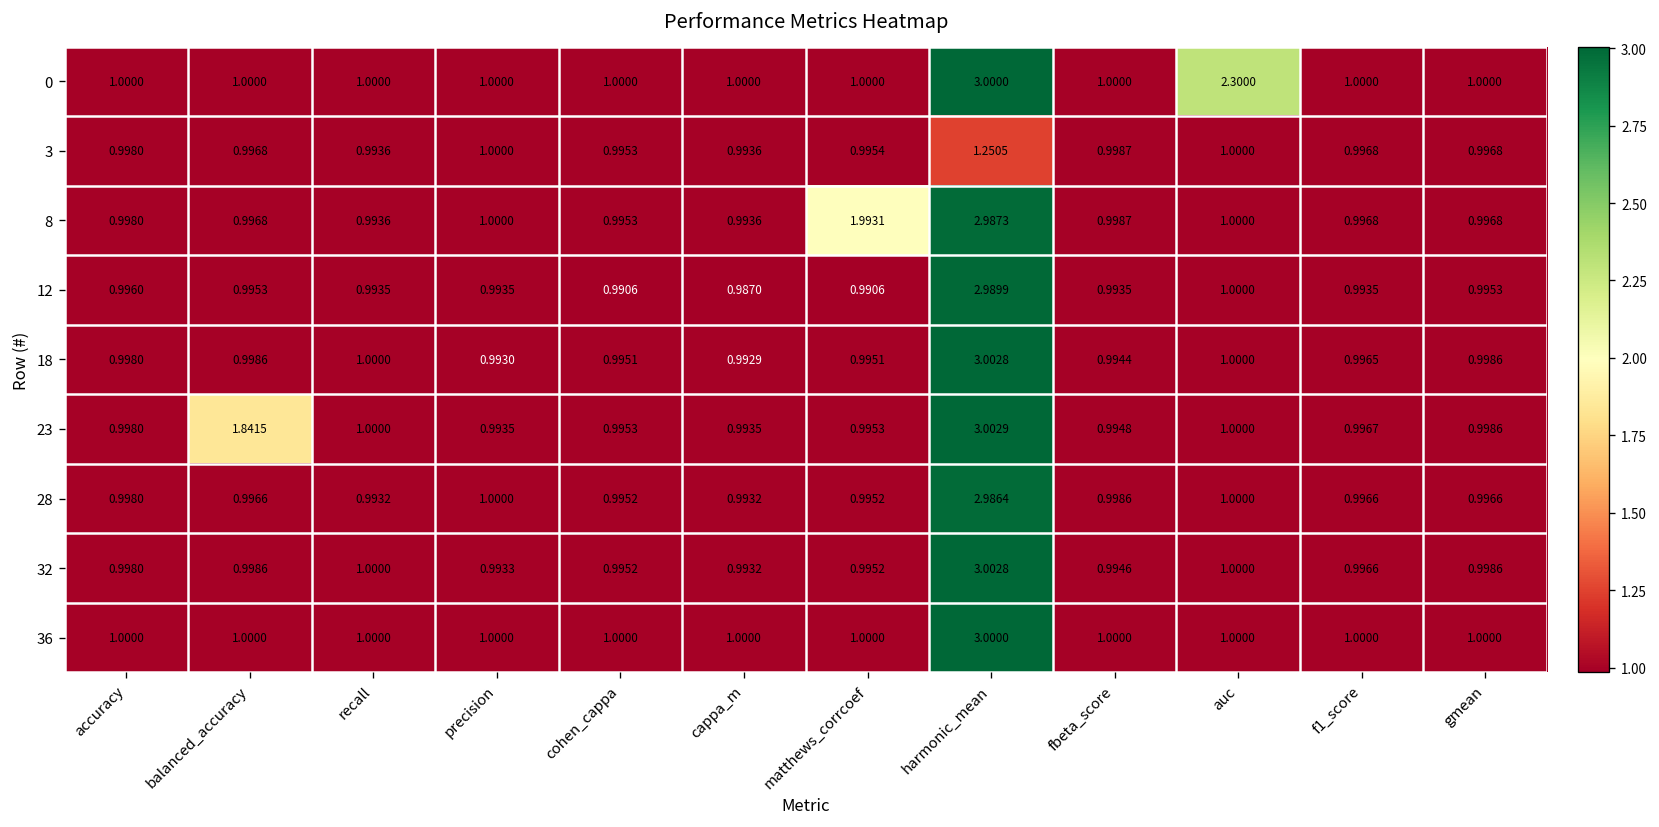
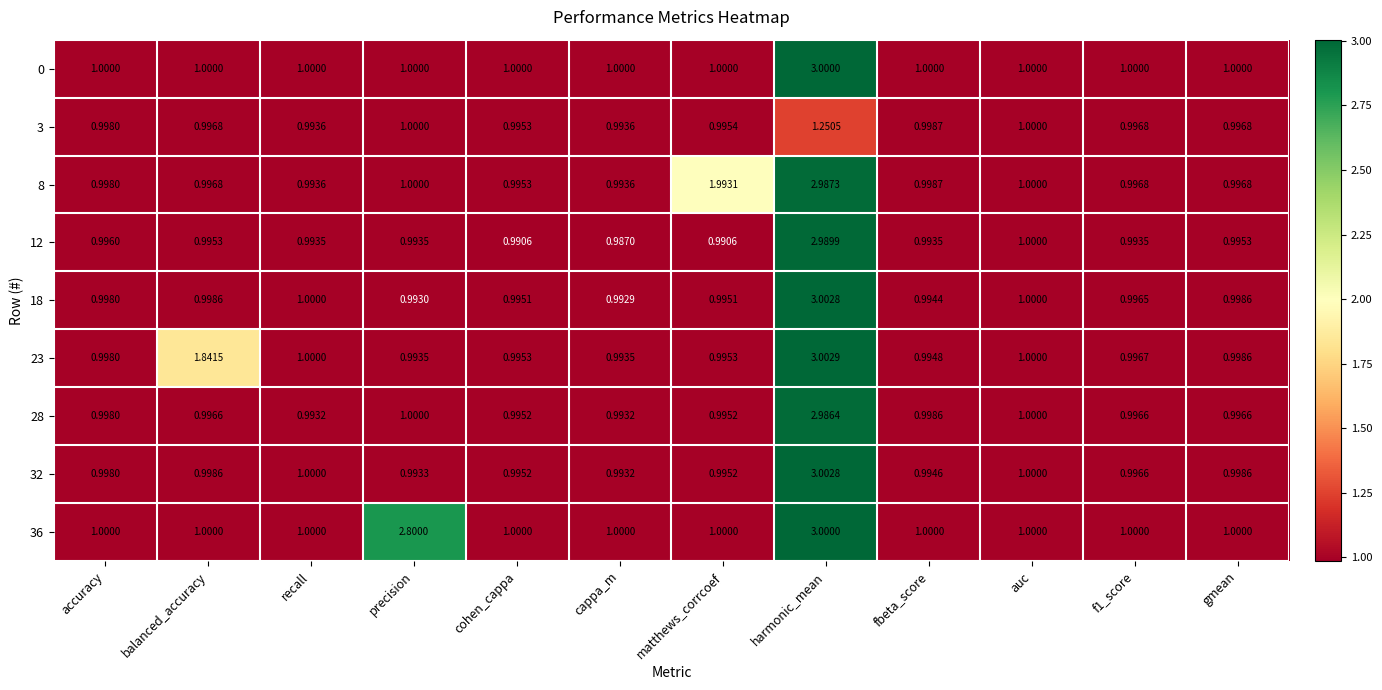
  {
    "0": {
      "accuracy": 1.0000,
      "balanced_accuracy": 1.0000,
      "recall": 1.0000,
      "precision": 1.0000,
      "cohen_cappa": 1.0000,
      "cappa_m": 1.0000,
      "matthews_corrcoef": 1.0000,
      "harmonic_mean": 3.0000,
      "fbeta_score": 1.0000,
-     "auc": 2.3000,
+     "auc": 1.0000,
      "f1_score": 1.0000,
      "gmean": 1.0000
    },
    "3": {
      "accuracy": 0.9980,
      "balanced_accuracy": 0.9968,
      "recall": 0.9936,
      "precision": 1.0000,
      "cohen_cappa": 0.9953,
      "cappa_m": 0.9936,
      "matthews_corrcoef": 0.9954,
      "harmonic_mean": 1.2505,
      "fbeta_score": 0.9987,
      "auc": 1.0000,
      "f1_score": 0.9968,
      "gmean": 0.9968
    },
    "8": {
      "accuracy": 0.9980,
      "balanced_accuracy": 0.9968,
      "recall": 0.9936,
      "precision": 1.0000,
      "cohen_cappa": 0.9953,
      "cappa_m": 0.9936,
      "matthews_corrcoef": 1.9931,
      "harmonic_mean": 2.9873,
      "fbeta_score": 0.9987,
      "auc": 1.0000,
      "f1_score": 0.9968,
      "gmean": 0.9968
    },
    "12": {
      "accuracy": 0.9960,
      "balanced_accuracy": 0.9953,
      "recall": 0.9935,
      "precision": 0.9935,
      "cohen_cappa": 0.9906,
      "cappa_m": 0.9870,
      "matthews_corrcoef": 0.9906,
      "harmonic_mean": 2.9899,
      "fbeta_score": 0.9935,
      "auc": 1.0000,
      "f1_score": 0.9935,
      "gmean": 0.9953
    },
    "18": {
      "accuracy": 0.9980,
      "balanced_accuracy": 0.9986,
      "recall": 1.0000,
      "precision": 0.9930,
      "cohen_cappa": 0.9951,
      "cappa_m": 0.9929,
      "matthews_corrcoef": 0.9951,
      "harmonic_mean": 3.0028,
      "fbeta_score": 0.9944,
      "auc": 1.0000,
      "f1_score": 0.9965,
      "gmean": 0.9986
    },
    "23": {
      "accuracy": 0.9980,
      "balanced_accuracy": 1.8415,
      "recall": 1.0000,
      "precision": 0.9935,
      "cohen_cappa": 0.9953,
      "cappa_m": 0.9935,
      "matthews_corrcoef": 0.9953,
      "harmonic_mean": 3.0029,
      "fbeta_score": 0.9948,
      "auc": 1.0000,
      "f1_score": 0.9967,
      "gmean": 0.9986
    },
    "28": {
      "accuracy": 0.9980,
      "balanced_accuracy": 0.9966,
      "recall": 0.9932,
      "precision": 1.0000,
      "cohen_cappa": 0.9952,
      "cappa_m": 0.9932,
      "matthews_corrcoef": 0.9952,
      "harmonic_mean": 2.9864,
      "fbeta_score": 0.9986,
      "auc": 1.0000,
      "f1_score": 0.9966,
      "gmean": 0.9966
    },
    "32": {
      "accuracy": 0.9980,
      "balanced_accuracy": 0.9986,
      "recall": 1.0000,
      "precision": 0.9933,
      "cohen_cappa": 0.9952,
      "cappa_m": 0.9932,
      "matthews_corrcoef": 0.9952,
      "harmonic_mean": 3.0028,
      "fbeta_score": 0.9946,
      "auc": 1.0000,
      "f1_score": 0.9966,
      "gmean": 0.9986
    },
    "36": {
      "accuracy": 1.0000,
      "balanced_accuracy": 1.0000,
      "recall": 1.0000,
-     "precision": 1.0000,
+     "precision": 2.8000,
      "cohen_cappa": 1.0000,
      "cappa_m": 1.0000,
      "matthews_corrcoef": 1.0000,
      "harmonic_mean": 3.0000,
      "fbeta_score": 1.0000,
      "auc": 1.0000,
      "f1_score": 1.0000,
      "gmean": 1.0000
    }
  }
